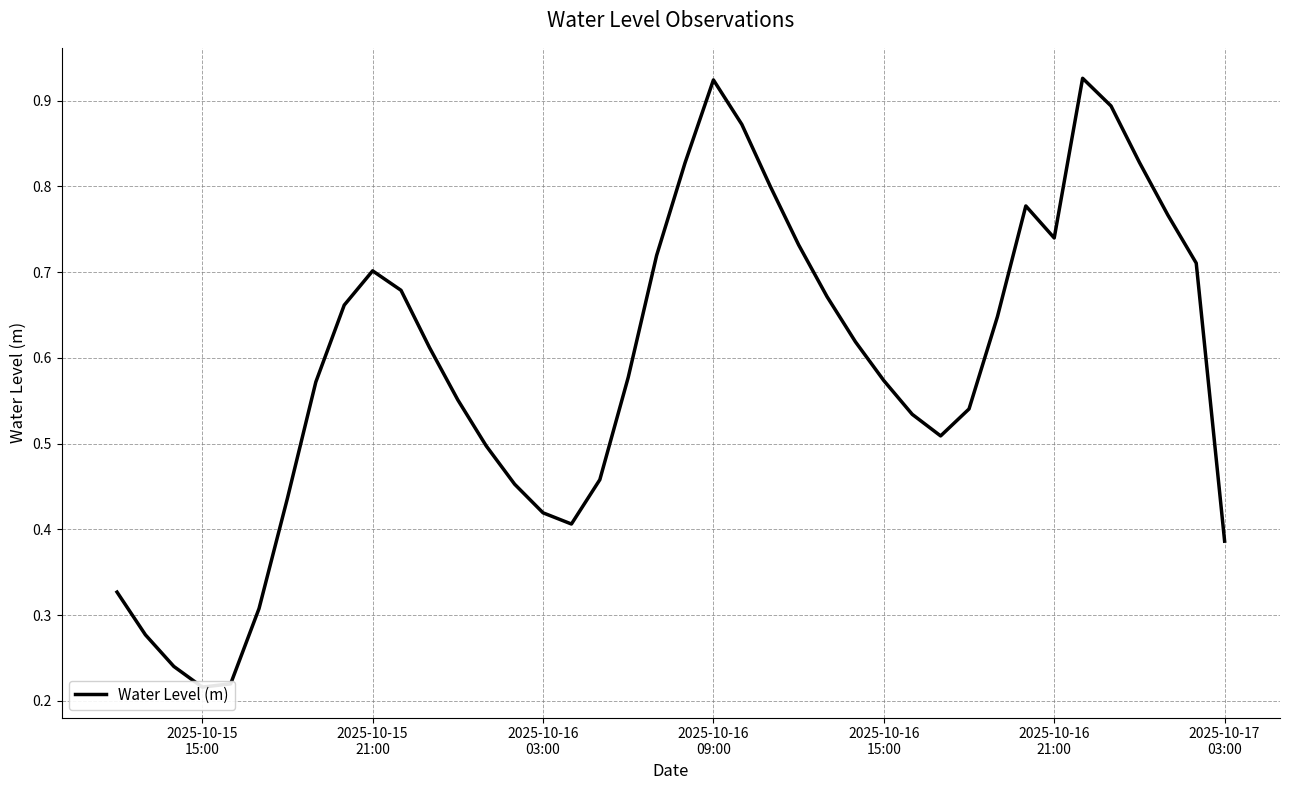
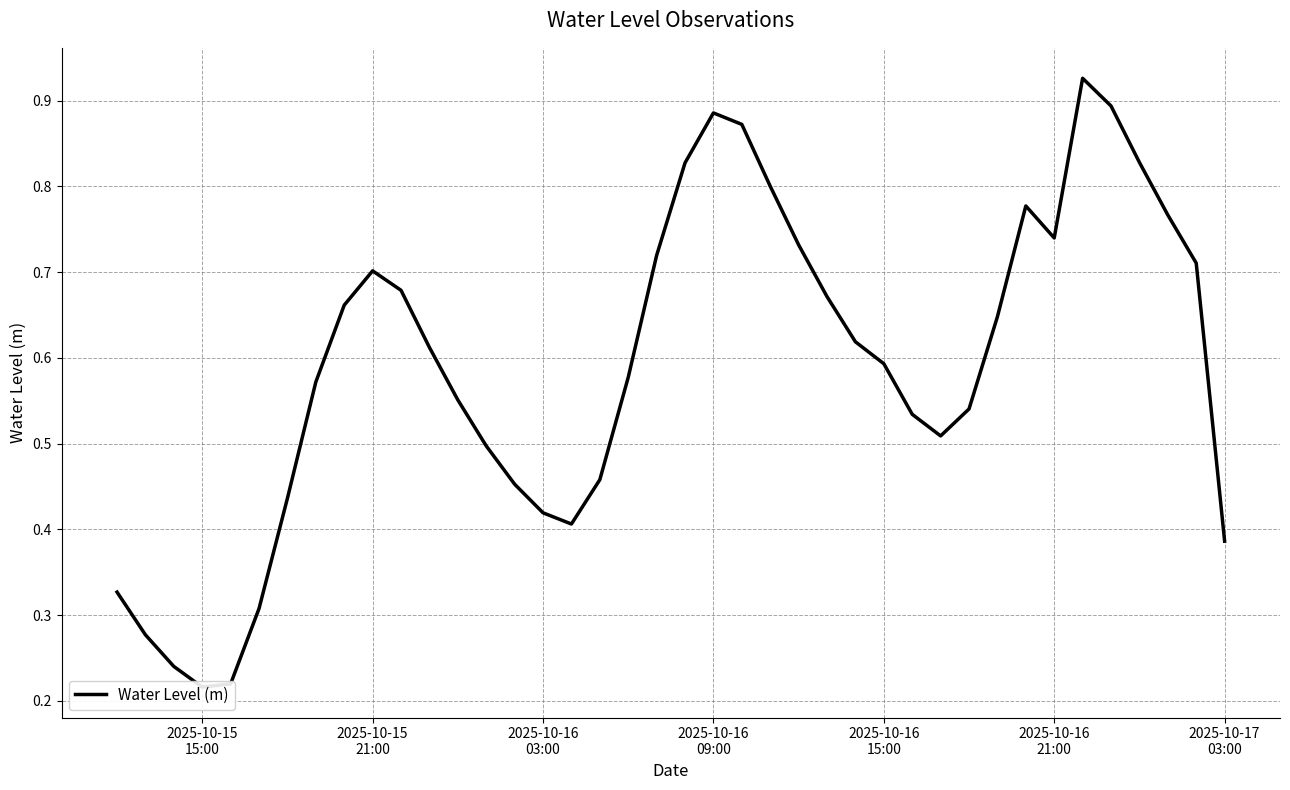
  {
    "2025-10-15 21:00": 0.70,
    "2025-10-16 03:00": 0.42,
-   "2025-10-16 09:00": 0.92,
-   "2025-10-16 15:00": 0.57,
+   "2025-10-16 09:00": 0.89,
+   "2025-10-16 15:00": 0.59,
    "2025-10-16 21:00": 0.74,
    "2025-10-17 03:00": 0.39
  }
